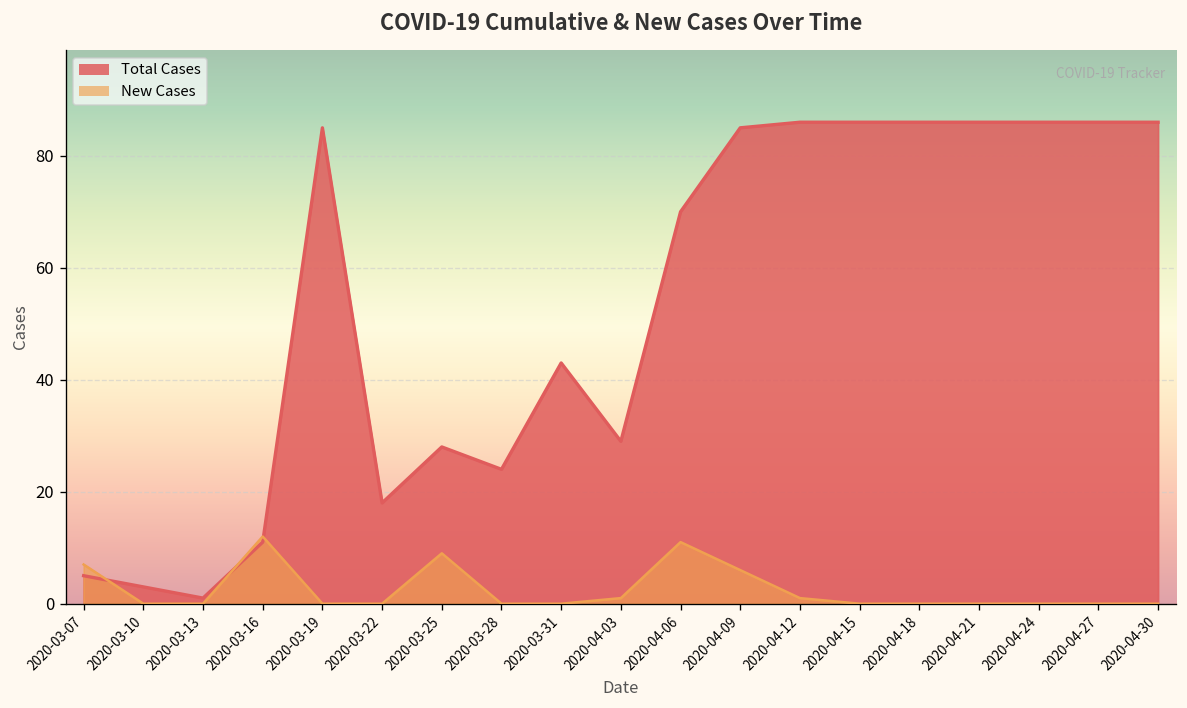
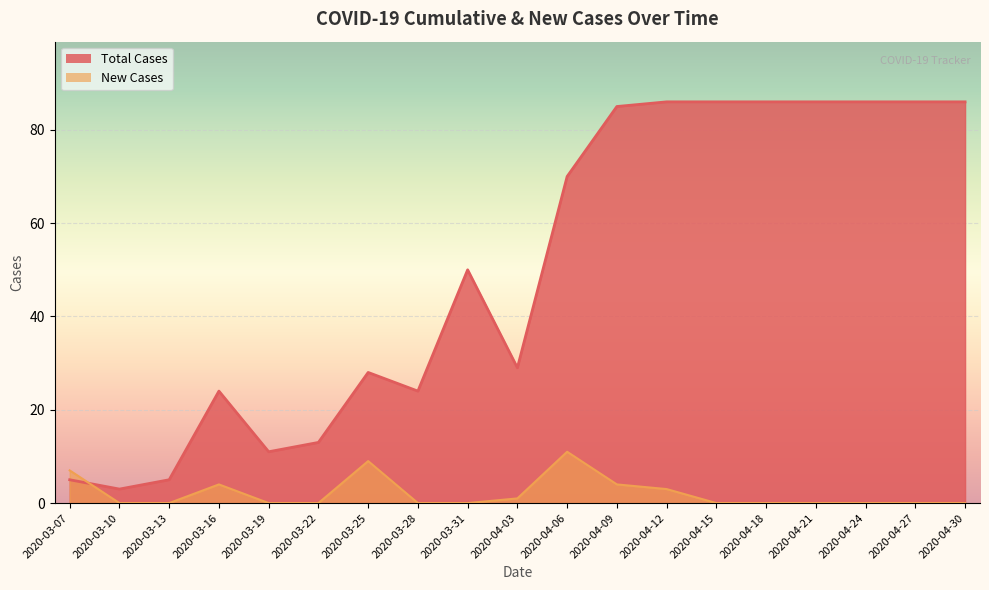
  {
    "Total Cases": {
      "2020-03-07": 5,
      "2020-03-10": 3,
-     "2020-03-13": 1,
-     "2020-03-16": 11,
-     "2020-03-19": 85,
-     "2020-03-22": 18,
+     "2020-03-13": 5,
+     "2020-03-16": 24,
+     "2020-03-19": 11,
+     "2020-03-22": 13,
      "2020-03-25": 28,
      "2020-03-28": 24,
-     "2020-03-31": 43,
+     "2020-03-31": 50,
      "2020-04-03": 29,
      "2020-04-06": 70,
      "2020-04-09": 85,
      "2020-04-12": 86,
      "2020-04-15": 86,
      "2020-04-18": 86,
      "2020-04-21": 86,
      "2020-04-24": 86,
      "2020-04-27": 86,
      "2020-04-30": 86
    },
    "New Cases": {
      "2020-03-07": 7,
      "2020-03-10": 0,
      "2020-03-13": 0,
-     "2020-03-16": 12,
+     "2020-03-16": 4,
      "2020-03-19": 0,
      "2020-03-22": 0,
      "2020-03-25": 9,
      "2020-03-28": 0,
      "2020-03-31": 0,
      "2020-04-03": 1,
      "2020-04-06": 11,
-     "2020-04-09": 6,
-     "2020-04-12": 1,
+     "2020-04-09": 4,
+     "2020-04-12": 3,
      "2020-04-15": 0,
      "2020-04-18": 0,
      "2020-04-21": 0,
      "2020-04-24": 0,
      "2020-04-27": 0,
      "2020-04-30": 0
    }
  }
